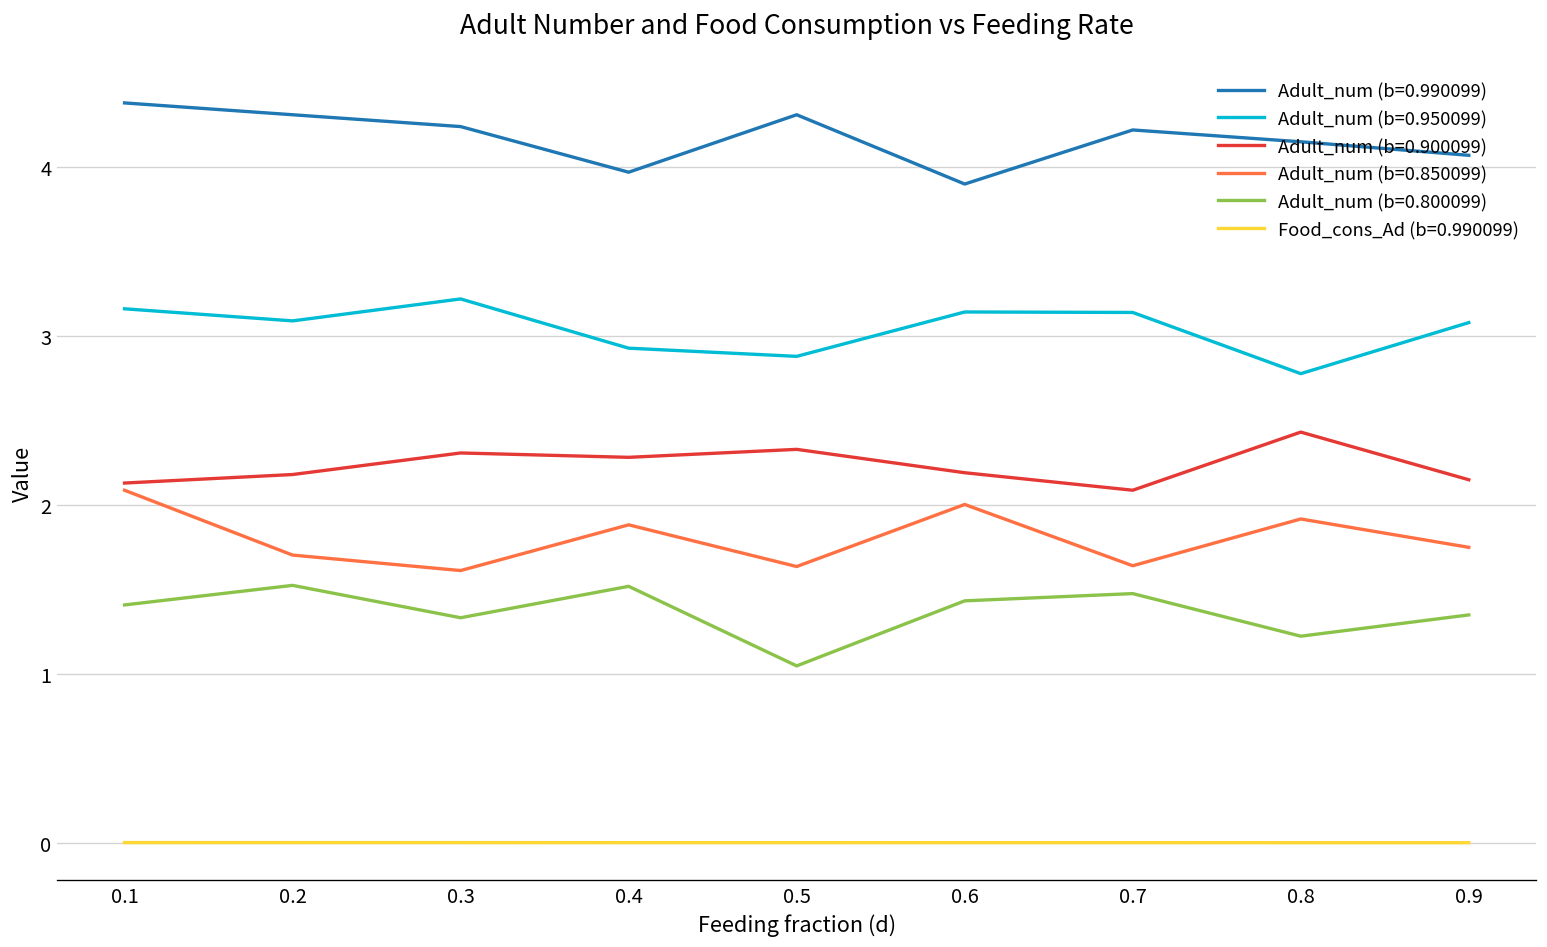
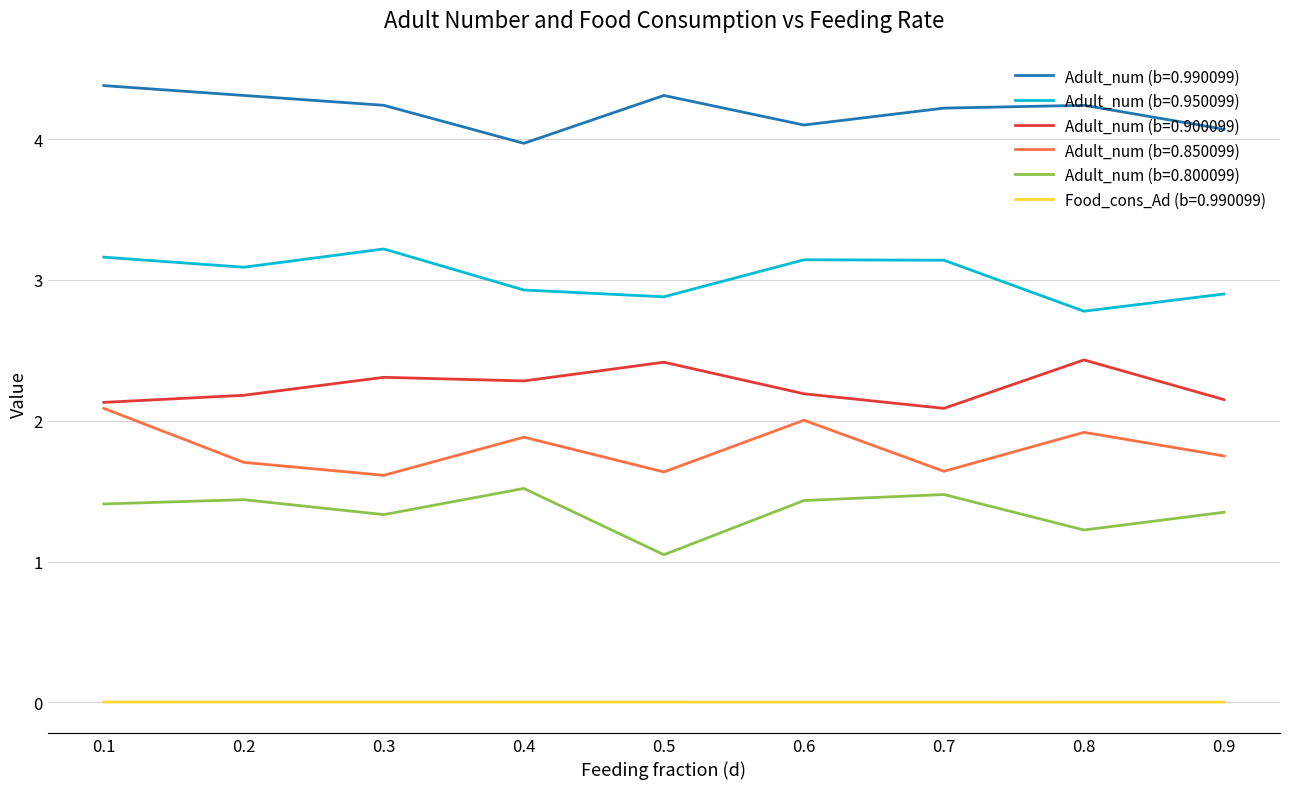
  {
    "Adult_num (b=0.990099)": {
      "0.1": 4.38,
      "0.2": 4.31,
      "0.3": 4.24,
      "0.4": 3.97,
      "0.5": 4.31,
-     "0.6": 3.9,
+     "0.6": 4.1,
      "0.7": 4.22,
-     "0.8": 4.15,
+     "0.8": 4.24,
      "0.9": 4.07
    },
    "Adult_num (b=0.950099)": {
      "0.1": 3.16,
      "0.2": 3.09,
      "0.3": 3.22,
      "0.4": 2.93,
      "0.5": 2.88,
      "0.6": 3.14,
      "0.7": 3.14,
      "0.8": 2.78,
-     "0.9": 3.08
+     "0.9": 2.90
    },
    "Adult_num (b=0.900099)": {
      "0.1": 2.13,
      "0.2": 2.18,
      "0.3": 2.31,
      "0.4": 2.28,
-     "0.5": 2.33,
+     "0.5": 2.42,
      "0.6": 2.19,
      "0.7": 2.09,
      "0.8": 2.43,
      "0.9": 2.15
    },
    "Adult_num (b=0.850099)": {
      "0.1": 2.09,
      "0.2": 1.70,
      "0.3": 1.61,
      "0.4": 1.88,
      "0.5": 1.64,
      "0.6": 2.00,
      "0.7": 1.64,
      "0.8": 1.92,
      "0.9": 1.75
    },
    "Adult_num (b=0.800099)": {
      "0.1": 1.41,
-     "0.2": 1.52,
+     "0.2": 1.44,
      "0.3": 1.33,
      "0.4": 1.52,
      "0.5": 1.05,
      "0.6": 1.43,
      "0.7": 1.48,
      "0.8": 1.22,
      "0.9": 1.35
    },
    "Food_cons_Ad (b=0.990099)": {
      "0.1": 0.00,
      "0.2": 0.00,
      "0.3": 0.00,
      "0.4": 0.00,
      "0.5": 0.00,
      "0.6": 0.00,
      "0.7": 0.00,
      "0.8": 0.00,
      "0.9": 0.00
    }
  }
